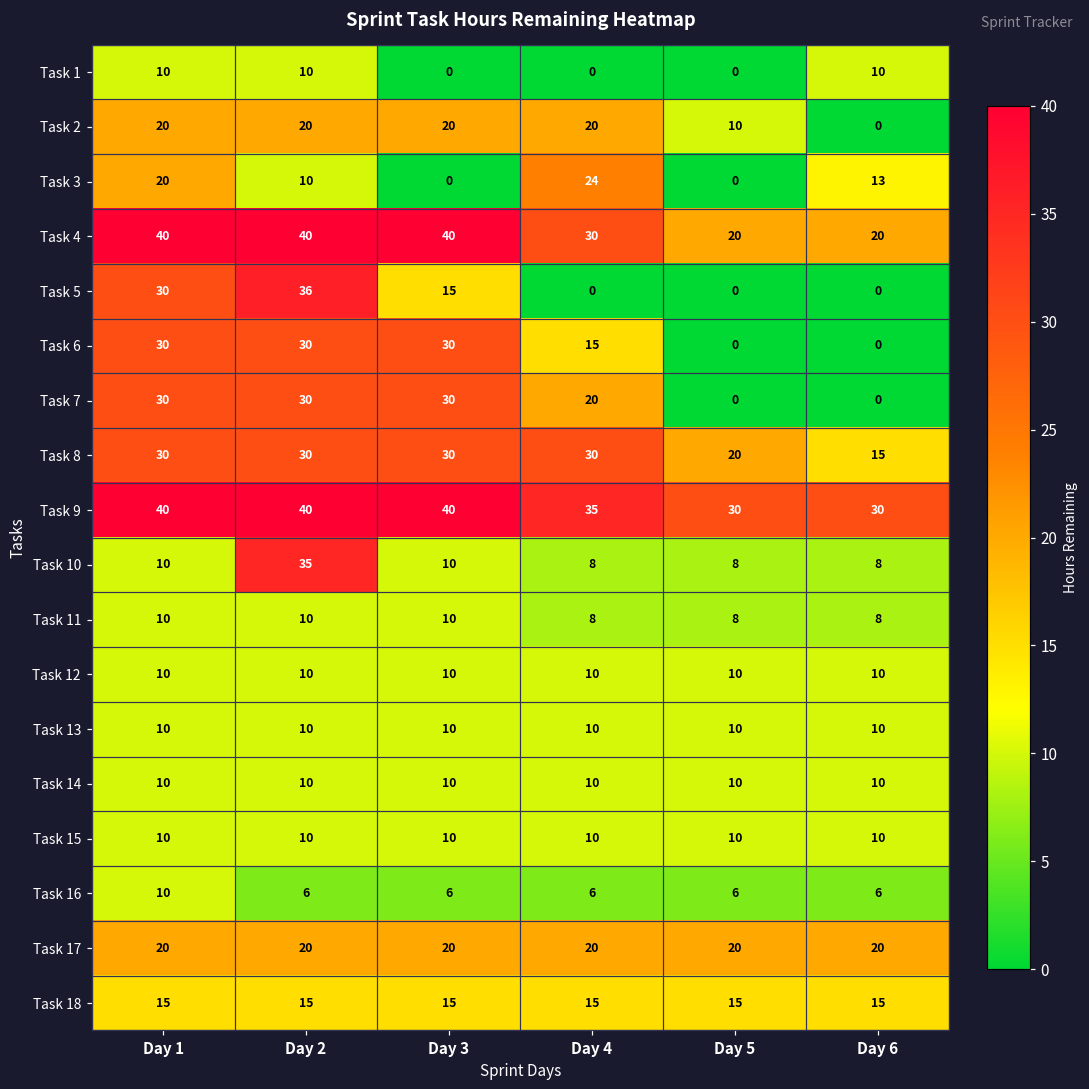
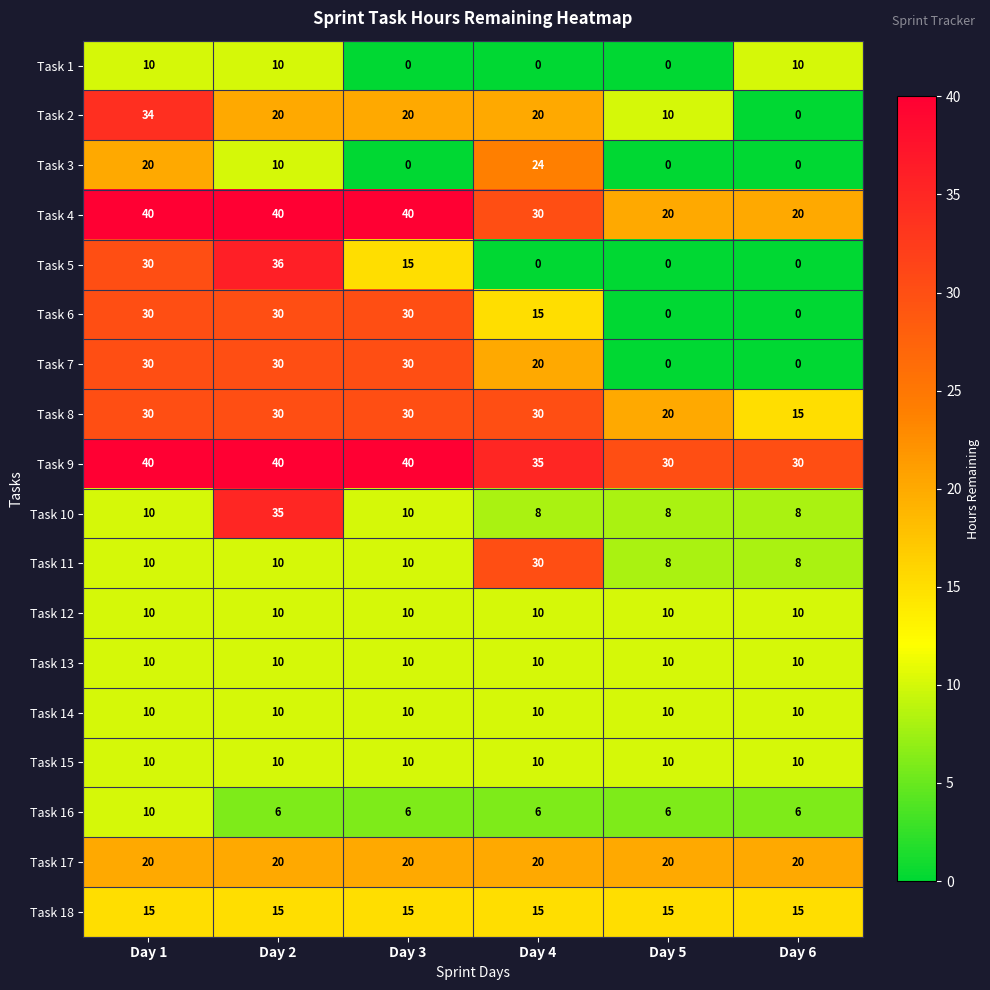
  {
    "Task 1": {
      "Day 1": 10,
      "Day 2": 10,
      "Day 3": 0,
      "Day 4": 0,
      "Day 5": 0,
      "Day 6": 10
    },
    "Task 2": {
-     "Day 1": 20,
+     "Day 1": 34,
      "Day 2": 20,
      "Day 3": 20,
      "Day 4": 20,
      "Day 5": 10,
      "Day 6": 0
    },
    "Task 3": {
      "Day 1": 20,
      "Day 2": 10,
      "Day 3": 0,
      "Day 4": 24,
      "Day 5": 0,
-     "Day 6": 13
+     "Day 6": 0
    },
    "Task 4": {
      "Day 1": 40,
      "Day 2": 40,
      "Day 3": 40,
      "Day 4": 30,
      "Day 5": 20,
      "Day 6": 20
    },
    "Task 5": {
      "Day 1": 30,
      "Day 2": 36,
      "Day 3": 15,
      "Day 4": 0,
      "Day 5": 0,
      "Day 6": 0
    },
    "Task 6": {
      "Day 1": 30,
      "Day 2": 30,
      "Day 3": 30,
      "Day 4": 15,
      "Day 5": 0,
      "Day 6": 0
    },
    "Task 7": {
      "Day 1": 30,
      "Day 2": 30,
      "Day 3": 30,
      "Day 4": 20,
      "Day 5": 0,
      "Day 6": 0
    },
    "Task 8": {
      "Day 1": 30,
      "Day 2": 30,
      "Day 3": 30,
      "Day 4": 30,
      "Day 5": 20,
      "Day 6": 15
    },
    "Task 9": {
      "Day 1": 40,
      "Day 2": 40,
      "Day 3": 40,
      "Day 4": 35,
      "Day 5": 30,
      "Day 6": 30
    },
    "Task 10": {
      "Day 1": 10,
      "Day 2": 35,
      "Day 3": 10,
      "Day 4": 8,
      "Day 5": 8,
      "Day 6": 8
    },
    "Task 11": {
      "Day 1": 10,
      "Day 2": 10,
      "Day 3": 10,
-     "Day 4": 8,
+     "Day 4": 30,
      "Day 5": 8,
      "Day 6": 8
    },
    "Task 12": {
      "Day 1": 10,
      "Day 2": 10,
      "Day 3": 10,
      "Day 4": 10,
      "Day 5": 10,
      "Day 6": 10
    },
    "Task 13": {
      "Day 1": 10,
      "Day 2": 10,
      "Day 3": 10,
      "Day 4": 10,
      "Day 5": 10,
      "Day 6": 10
    },
    "Task 14": {
      "Day 1": 10,
      "Day 2": 10,
      "Day 3": 10,
      "Day 4": 10,
      "Day 5": 10,
      "Day 6": 10
    },
    "Task 15": {
      "Day 1": 10,
      "Day 2": 10,
      "Day 3": 10,
      "Day 4": 10,
      "Day 5": 10,
      "Day 6": 10
    },
    "Task 16": {
      "Day 1": 10,
      "Day 2": 6,
      "Day 3": 6,
      "Day 4": 6,
      "Day 5": 6,
      "Day 6": 6
    },
    "Task 17": {
      "Day 1": 20,
      "Day 2": 20,
      "Day 3": 20,
      "Day 4": 20,
      "Day 5": 20,
      "Day 6": 20
    },
    "Task 18": {
      "Day 1": 15,
      "Day 2": 15,
      "Day 3": 15,
      "Day 4": 15,
      "Day 5": 15,
      "Day 6": 15
    }
  }
